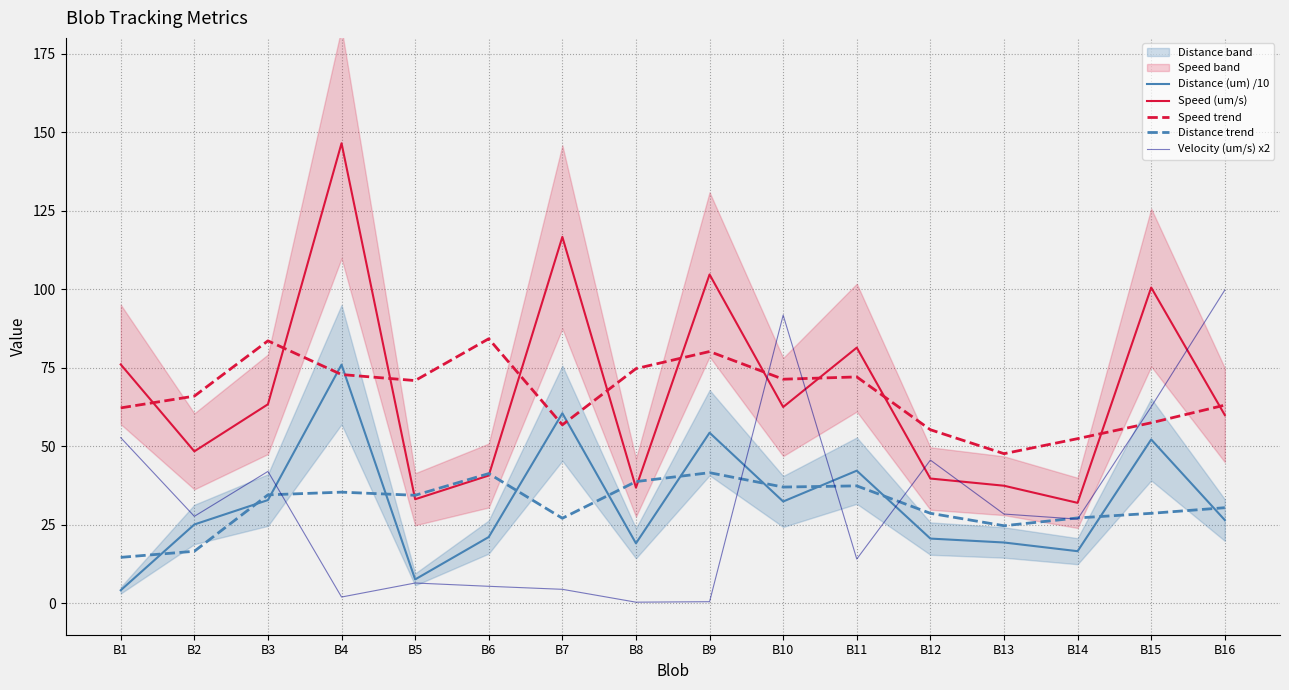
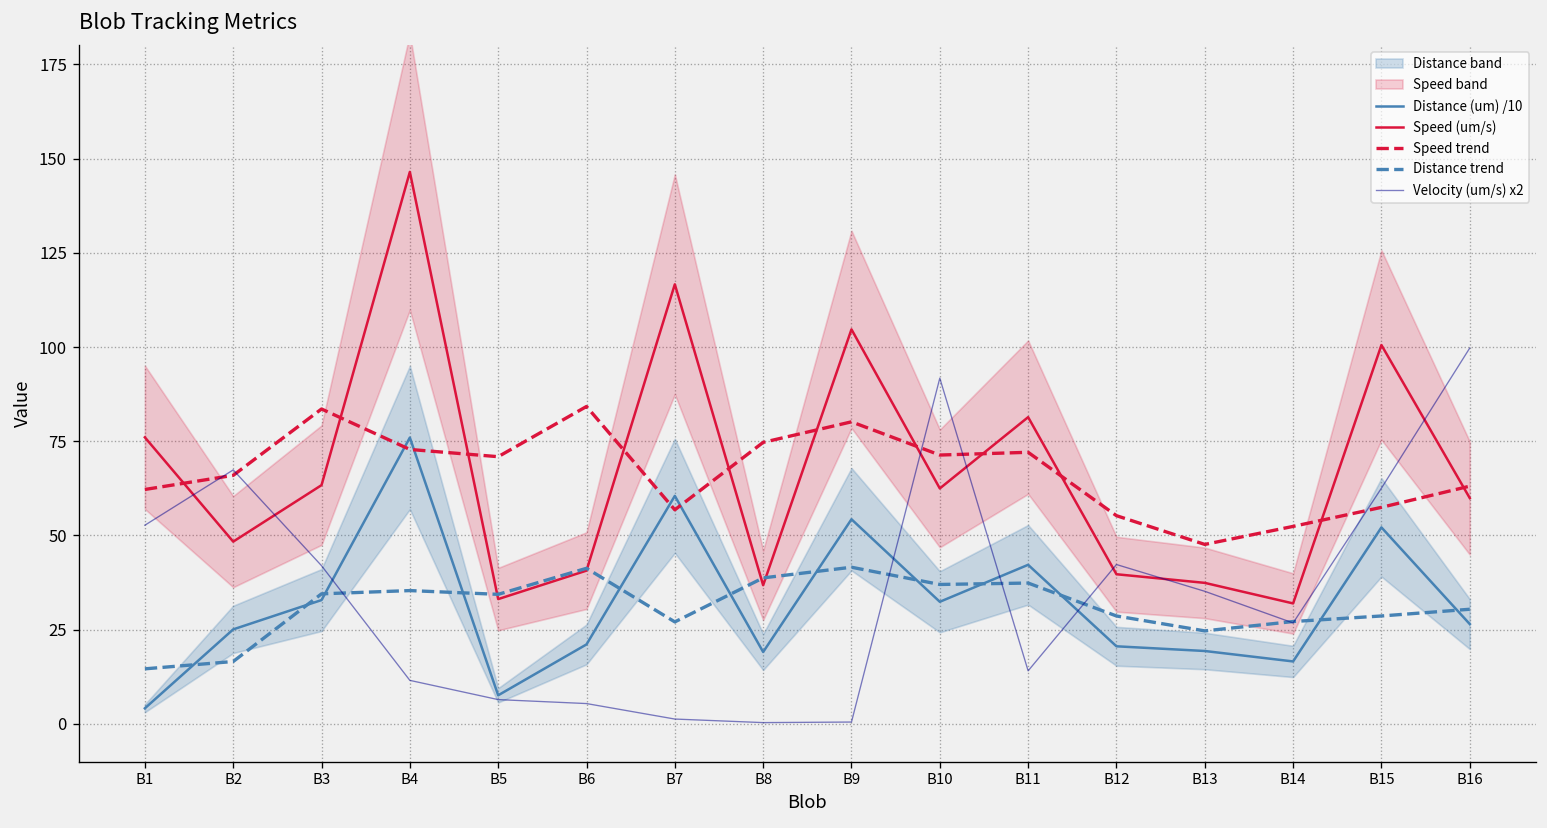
  {
    "Velocity (um/s) x2": {
      "B1": 53,
-     "B2": 28,
+     "B2": 67,
      "B3": 42,
-     "B4": 2,
+     "B4": 12,
      "B5": 6,
      "B6": 5,
-     "B7": 4,
+     "B7": 1,
      "B8": 0,
      "B9": 1,
      "B10": 92,
      "B11": 14,
-     "B12": 46,
-     "B13": 28,
+     "B12": 42,
+     "B13": 35,
      "B15": 63,
      "B16": 100
    }
  }
